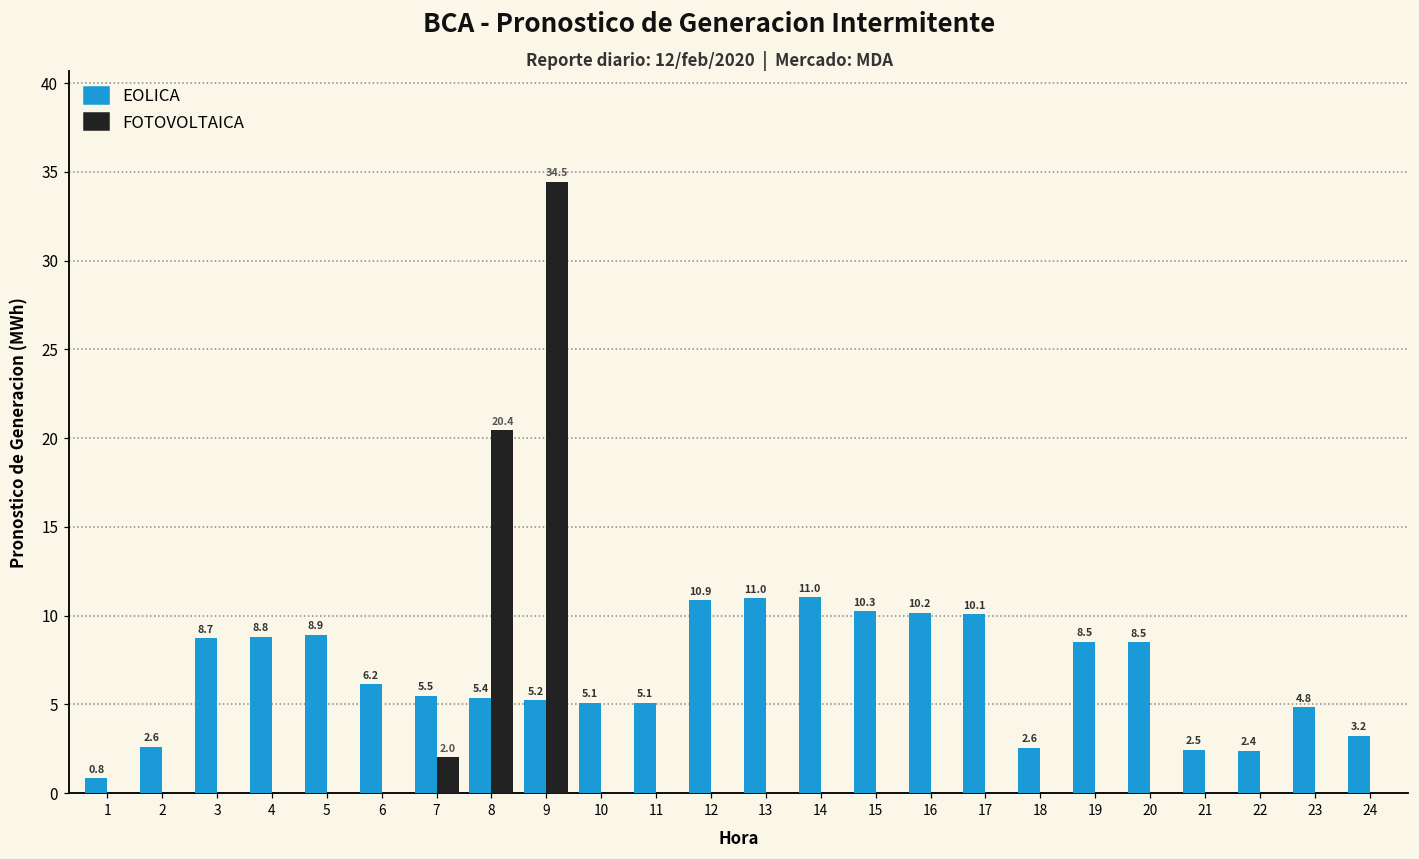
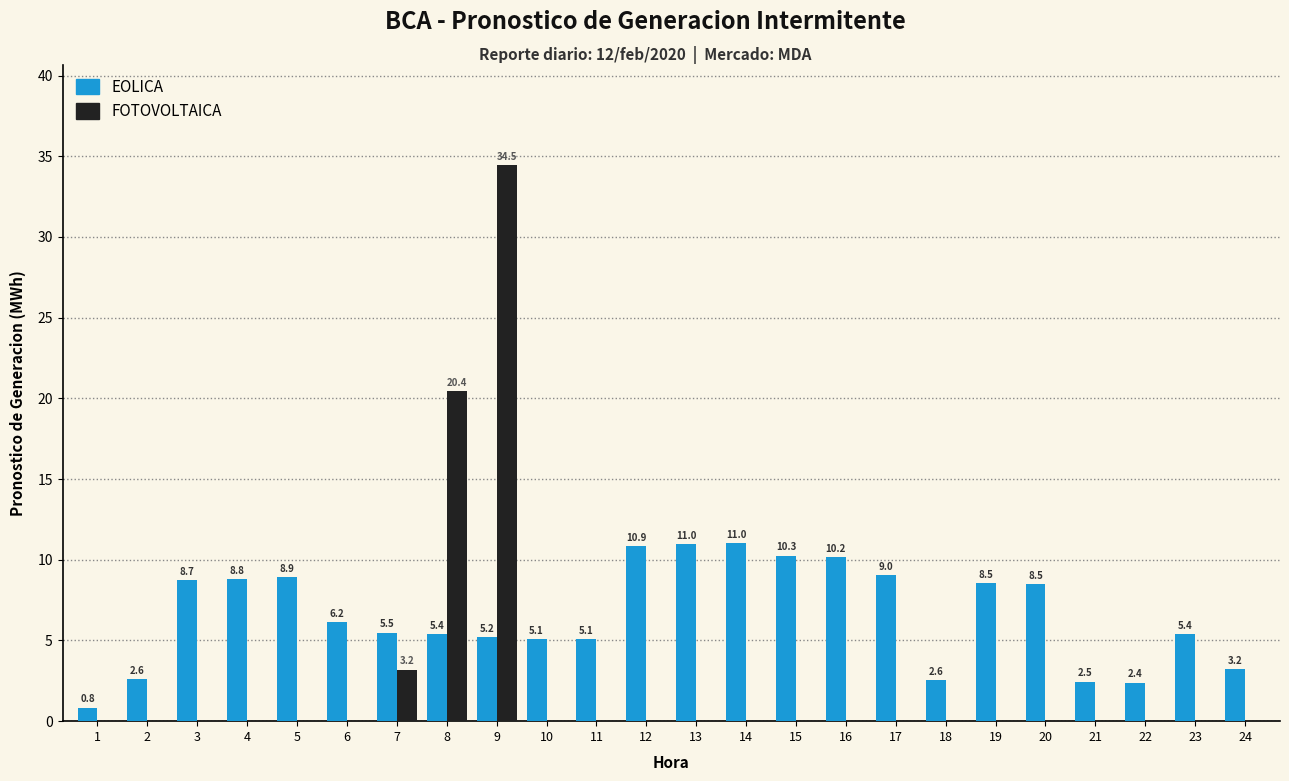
  {
    "EOLICA": {
      "1": 0.8,
      "2": 2.6,
      "3": 8.7,
      "4": 8.8,
      "5": 8.9,
      "6": 6.2,
      "7": 5.5,
      "8": 5.4,
      "9": 5.2,
      "10": 5.1,
      "11": 5.1,
      "12": 10.9,
      "13": 11.0,
      "14": 11.0,
      "15": 10.3,
      "16": 10.2,
-     "17": 10.1,
+     "17": 9.0,
      "18": 2.6,
      "19": 8.5,
      "20": 8.5,
      "21": 2.5,
      "22": 2.4,
-     "23": 4.8,
+     "23": 5.4,
      "24": 3.2
    },
    "FOTOVOLTAICA": {
-     "7": 2.0,
+     "7": 3.2,
      "8": 20.4,
      "9": 34.5
    }
  }
